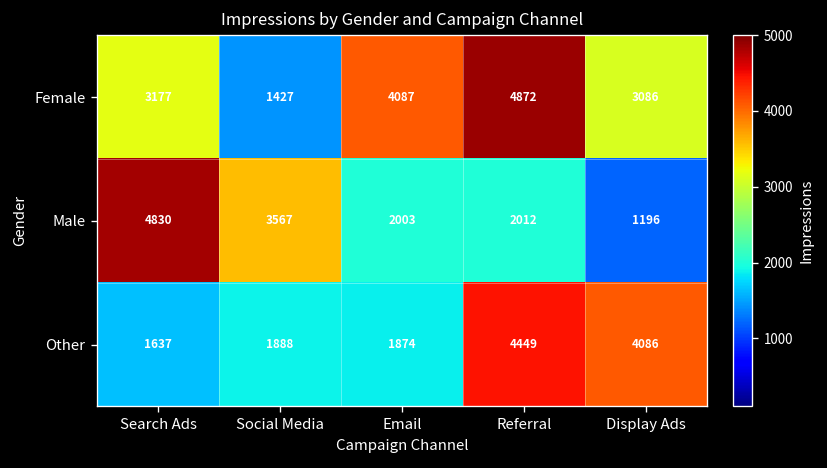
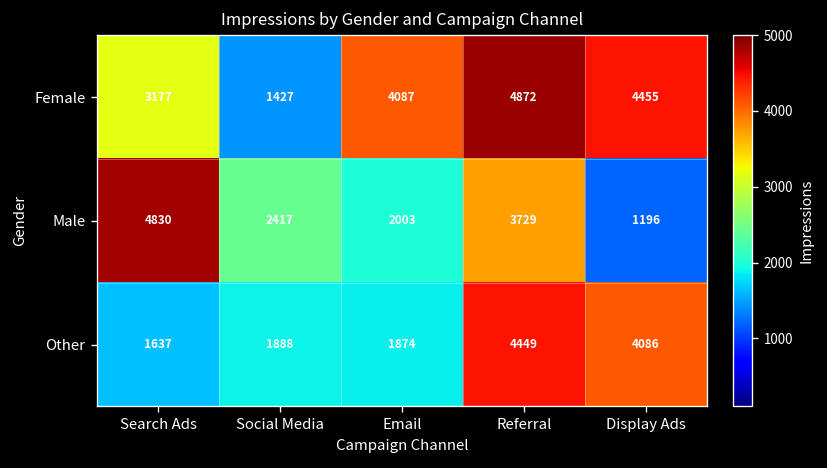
  {
    "Female": {
      "Search Ads": 3177,
      "Social Media": 1427,
      "Email": 4087,
      "Referral": 4872,
-     "Display Ads": 3086
+     "Display Ads": 4455
    },
    "Male": {
      "Search Ads": 4830,
-     "Social Media": 3567,
+     "Social Media": 2417,
      "Email": 2003,
-     "Referral": 2012,
+     "Referral": 3729,
      "Display Ads": 1196
    },
    "Other": {
      "Search Ads": 1637,
      "Social Media": 1888,
      "Email": 1874,
      "Referral": 4449,
      "Display Ads": 4086
    }
  }
